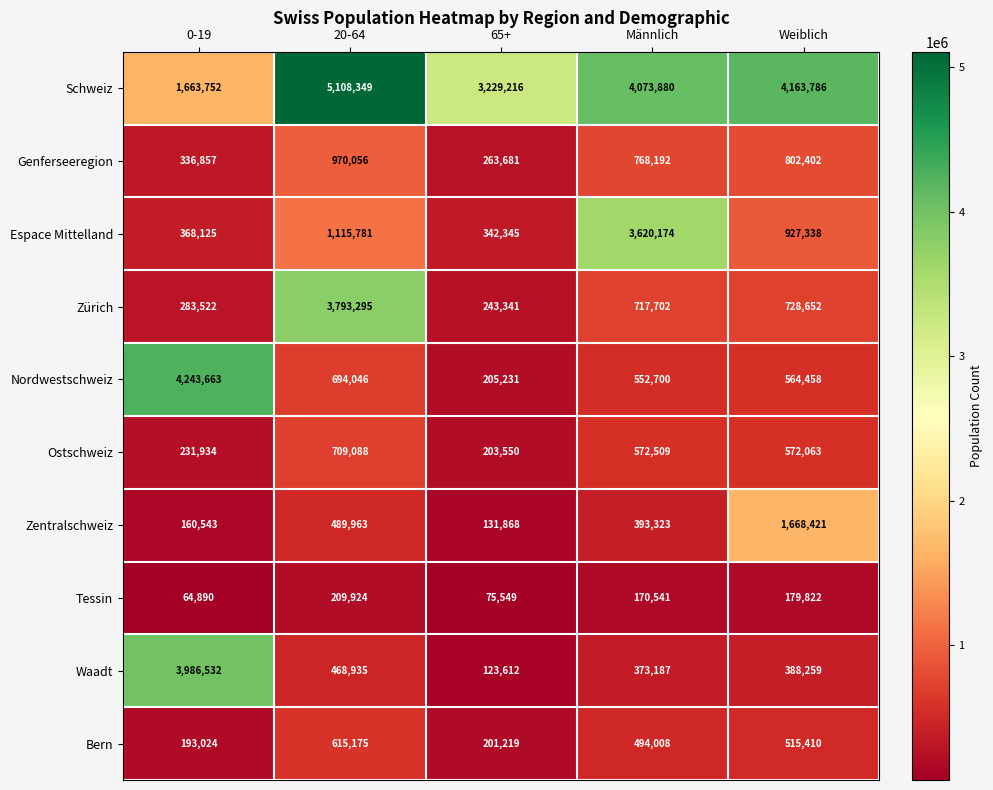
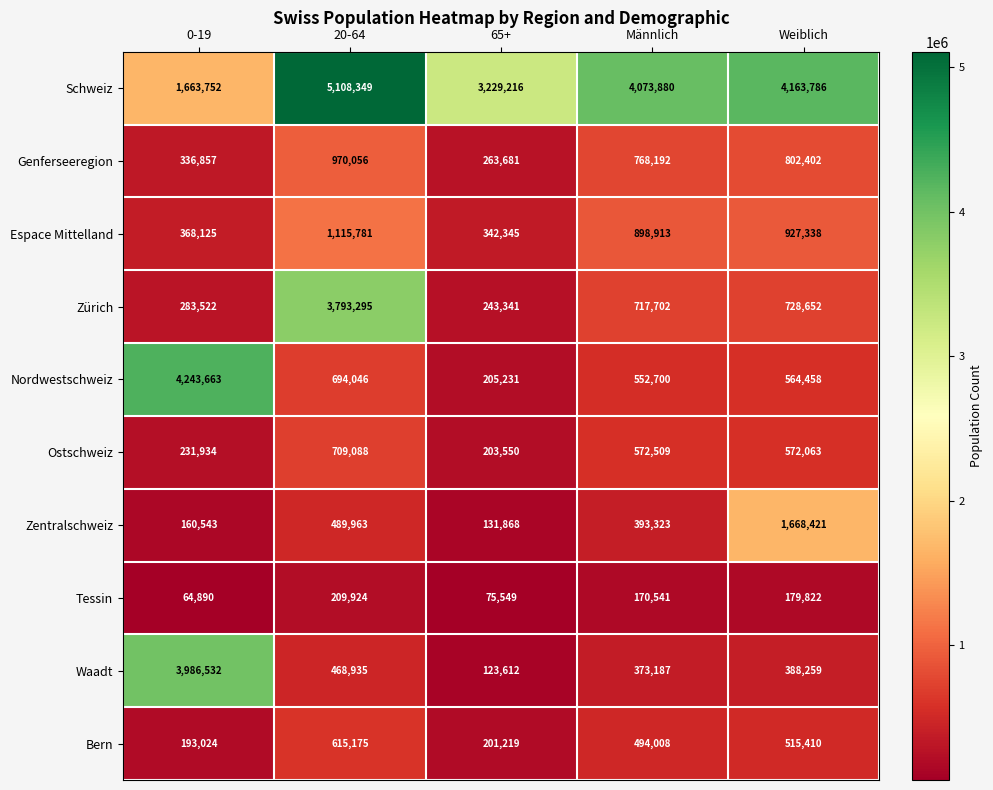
  {
    "Schweiz": {
      "0-19": "1,663,752",
      "20-64": "5,108,349",
      "65+": "3,229,216",
      "Männlich": "4,073,880",
      "Weiblich": "4,163,786"
    },
    "Genferseeregion": {
      "0-19": "336,857",
      "20-64": "970,056",
      "65+": "263,681",
      "Männlich": "768,192",
      "Weiblich": "802,402"
    },
    "Espace Mittelland": {
      "0-19": "368,125",
      "20-64": "1,115,781",
      "65+": "342,345",
-     "Männlich": "3,620,174",
+     "Männlich": "898,913",
      "Weiblich": "927,338"
    },
    "Zürich": {
      "0-19": "283,522",
      "20-64": "3,793,295",
      "65+": "243,341",
      "Männlich": "717,702",
      "Weiblich": "728,652"
    },
    "Nordwestschweiz": {
      "0-19": "4,243,663",
      "20-64": "694,046",
      "65+": "205,231",
      "Männlich": "552,700",
      "Weiblich": "564,458"
    },
    "Ostschweiz": {
      "0-19": "231,934",
      "20-64": "709,088",
      "65+": "203,550",
      "Männlich": "572,509",
      "Weiblich": "572,063"
    },
    "Zentralschweiz": {
      "0-19": "160,543",
      "20-64": "489,963",
      "65+": "131,868",
      "Männlich": "393,323",
      "Weiblich": "1,668,421"
    },
    "Tessin": {
      "0-19": "64,890",
      "20-64": "209,924",
      "65+": "75,549",
      "Männlich": "170,541",
      "Weiblich": "179,822"
    },
    "Waadt": {
      "0-19": "3,986,532",
      "20-64": "468,935",
      "65+": "123,612",
      "Männlich": "373,187",
      "Weiblich": "388,259"
    },
    "Bern": {
      "0-19": "193,024",
      "20-64": "615,175",
      "65+": "201,219",
      "Männlich": "494,008",
      "Weiblich": "515,410"
    }
  }
